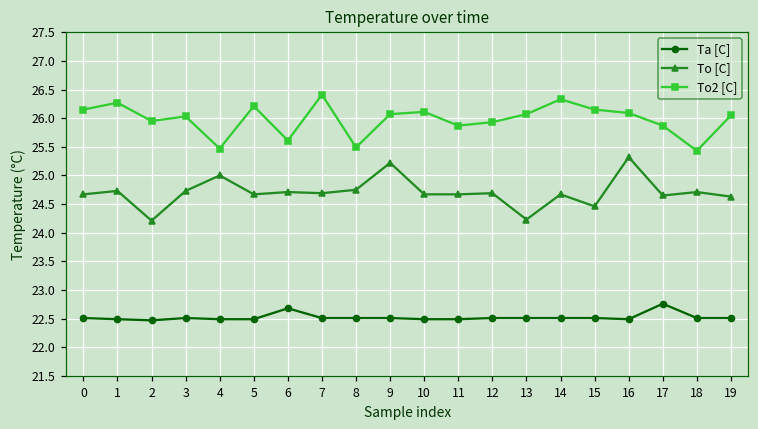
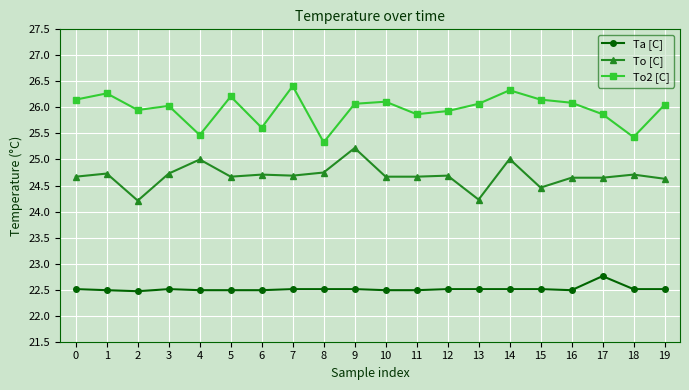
  {
    "Ta [C]": {
      "0": 22.5,
      "1": 22.5,
      "2": 22.5,
      "3": 22.5,
      "4": 22.5,
      "5": 22.5,
-     "6": 22.7,
+     "6": 22.5,
      "7": 22.5,
      "8": 22.5,
      "9": 22.5,
      "10": 22.5,
      "11": 22.5,
      "12": 22.5,
      "13": 22.5,
      "14": 22.5,
      "15": 22.5,
      "16": 22.5,
      "17": 22.8,
      "18": 22.5,
      "19": 22.5
    },
    "To [C]": {
      "0": 24.7,
      "1": 24.7,
      "2": 24.2,
      "3": 24.7,
      "4": 25.0,
      "5": 24.7,
      "6": 24.7,
      "7": 24.7,
      "8": 24.8,
      "9": 25.2,
      "10": 24.7,
      "11": 24.7,
      "12": 24.7,
      "13": 24.2,
-     "14": 24.7,
+     "14": 25.0,
      "15": 24.5,
-     "16": 25.3,
+     "16": 24.7,
      "17": 24.7,
      "18": 24.7,
      "19": 24.6
    },
    "To2 [C]": {
      "0": 26.2,
      "1": 26.3,
      "2": 26.0,
      "3": 26.0,
      "4": 25.5,
      "5": 26.2,
      "6": 25.6,
      "7": 26.4,
-     "8": 25.5,
+     "8": 25.3,
      "9": 26.1,
      "10": 26.1,
      "11": 25.9,
      "12": 25.9,
      "13": 26.1,
      "14": 26.3,
      "15": 26.2,
      "16": 26.1,
      "17": 25.9,
      "18": 25.4,
      "19": 26.1
    }
  }
